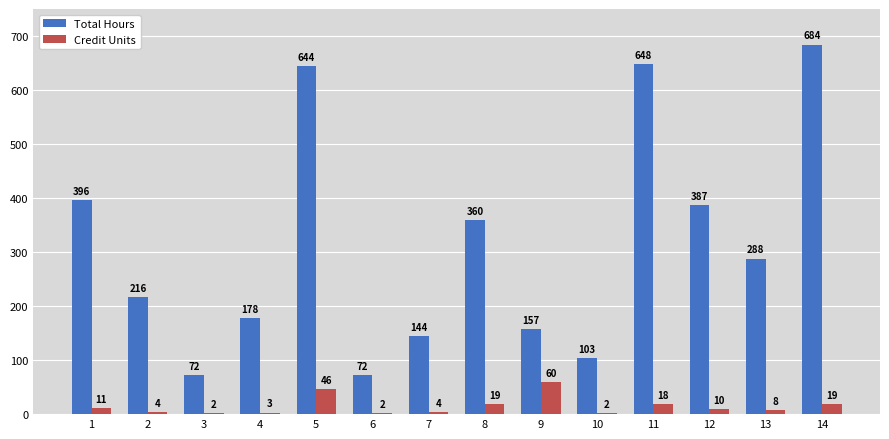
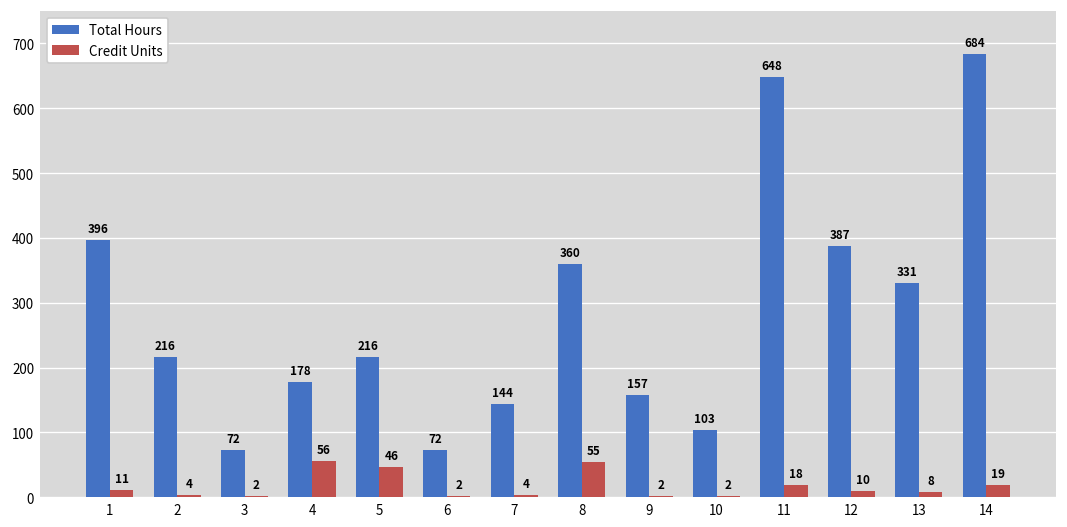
  {
    "Total Hours": {
      "1": 396,
      "2": 216,
      "3": 72,
      "4": 178,
-     "5": 644,
+     "5": 216,
      "6": 72,
      "7": 144,
      "8": 360,
      "9": 157,
      "10": 103,
      "11": 648,
      "12": 387,
-     "13": 288,
+     "13": 331,
      "14": 684
    },
    "Credit Units": {
      "1": 11,
      "2": 4,
      "3": 2,
-     "4": 3,
+     "4": 56,
      "5": 46,
      "6": 2,
      "7": 4,
-     "8": 19,
-     "9": 60,
+     "8": 55,
+     "9": 2,
      "10": 2,
      "11": 18,
      "12": 10,
      "13": 8,
      "14": 19
    }
  }
